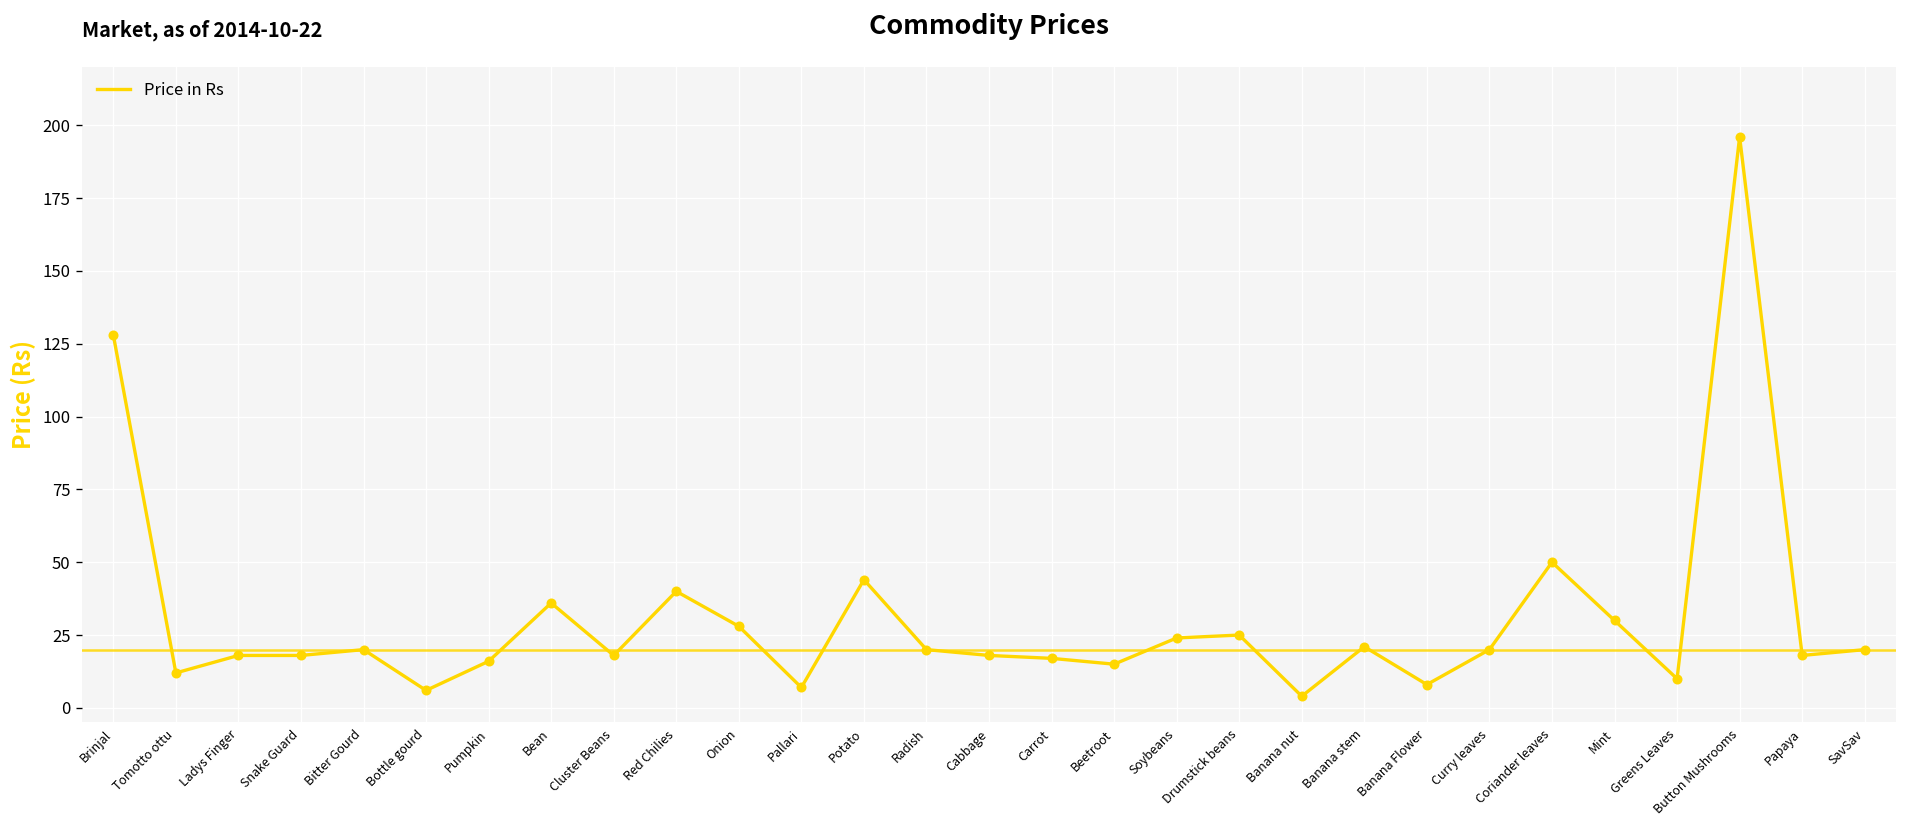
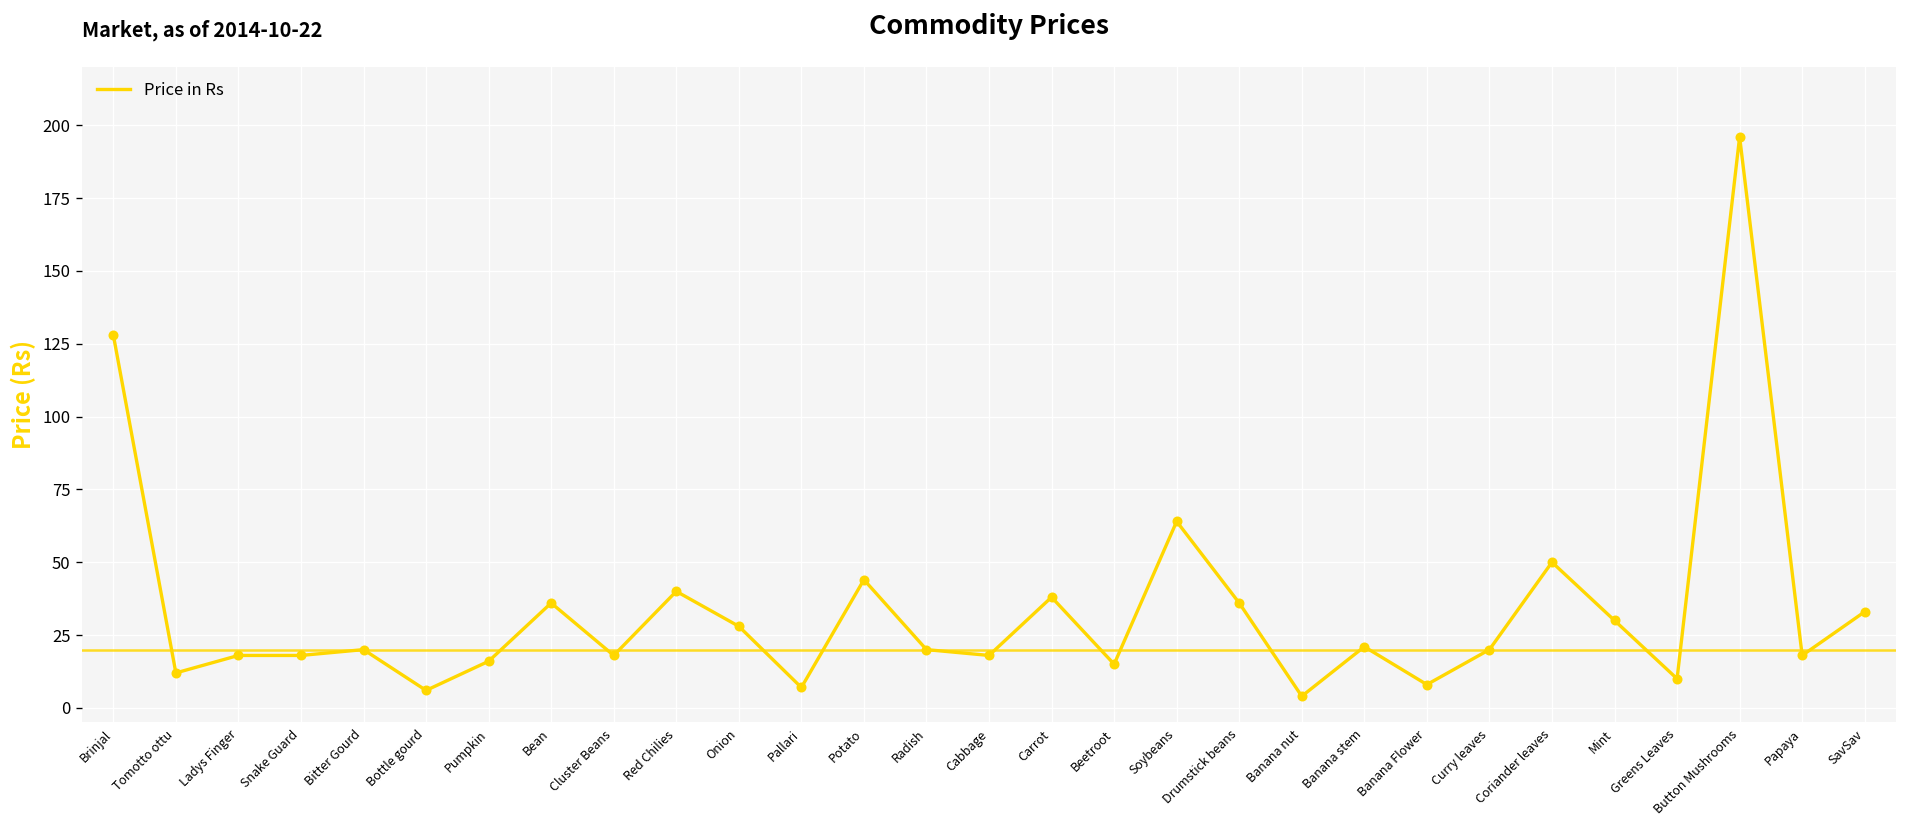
  {
    "Brinjal": 128,
    "Tomotto ottu": 12,
    "Ladys Finger": 18,
    "Snake Guard": 18,
    "Bitter Gourd": 20,
    "Bottle gourd": 6,
    "Pumpkin": 16,
    "Bean": 36,
    "Cluster Beans": 18,
    "Red Chilies": 40,
    "Onion": 28,
    "Pallari": 7,
    "Potato": 44,
    "Radish": 20,
    "Cabbage": 18,
-   "Carrot": 17,
+   "Carrot": 38,
    "Beetroot": 15,
-   "Soybeans": 24,
-   "Drumstick beans": 25,
+   "Soybeans": 64,
+   "Drumstick beans": 36,
    "Banana nut": 4,
    "Banana stem": 21,
    "Banana Flower": 8,
    "Curry leaves": 20,
    "Coriander leaves": 50,
    "Mint": 30,
    "Greens Leaves": 10,
    "Button Mushrooms": 196,
    "Papaya": 18,
-   "SavSav": 20
+   "SavSav": 33
  }
